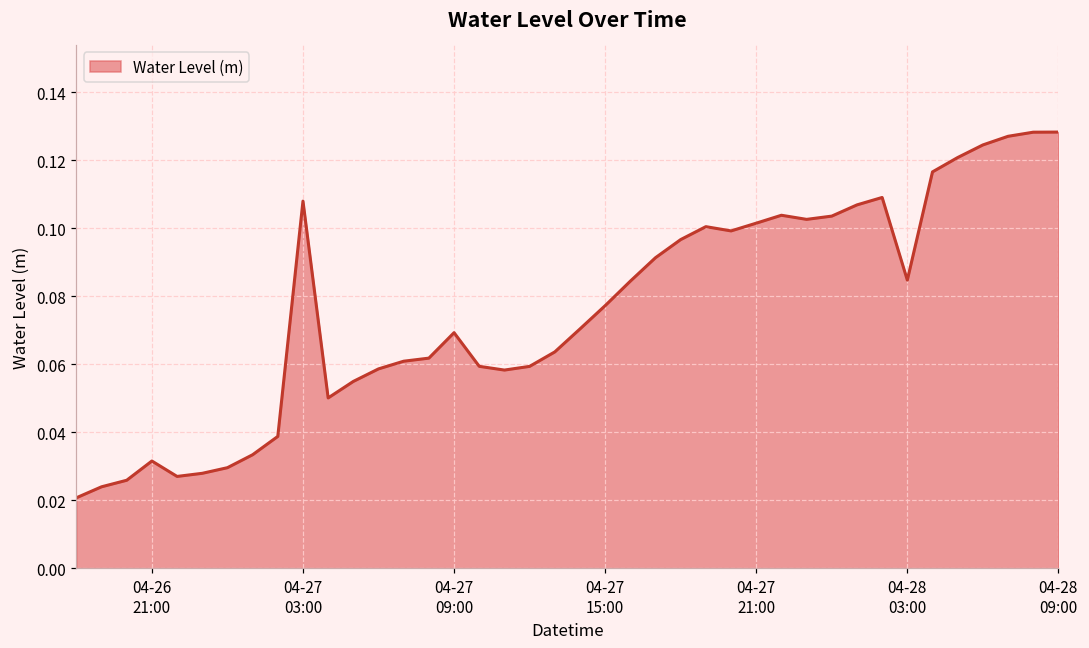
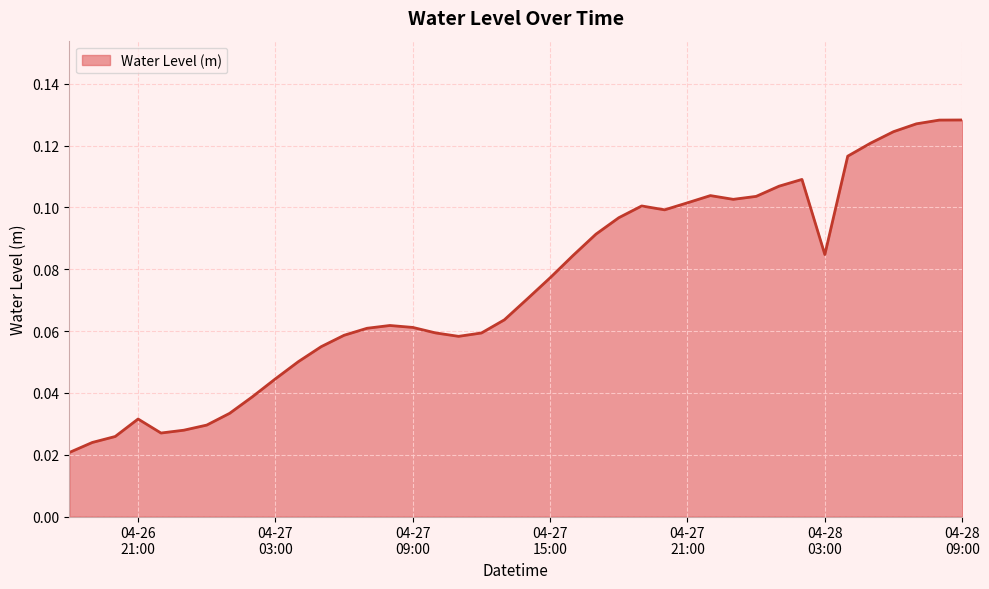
  {
    "04-26 21:00": 0.032,
-   "04-27 03:00": 0.108,
-   "04-27 09:00": 0.069,
+   "04-27 03:00": 0.045,
+   "04-27 09:00": 0.061,
    "04-27 15:00": 0.077,
    "04-27 21:00": 0.101,
    "04-28 03:00": 0.085,
    "04-28 09:00": 0.128
  }
